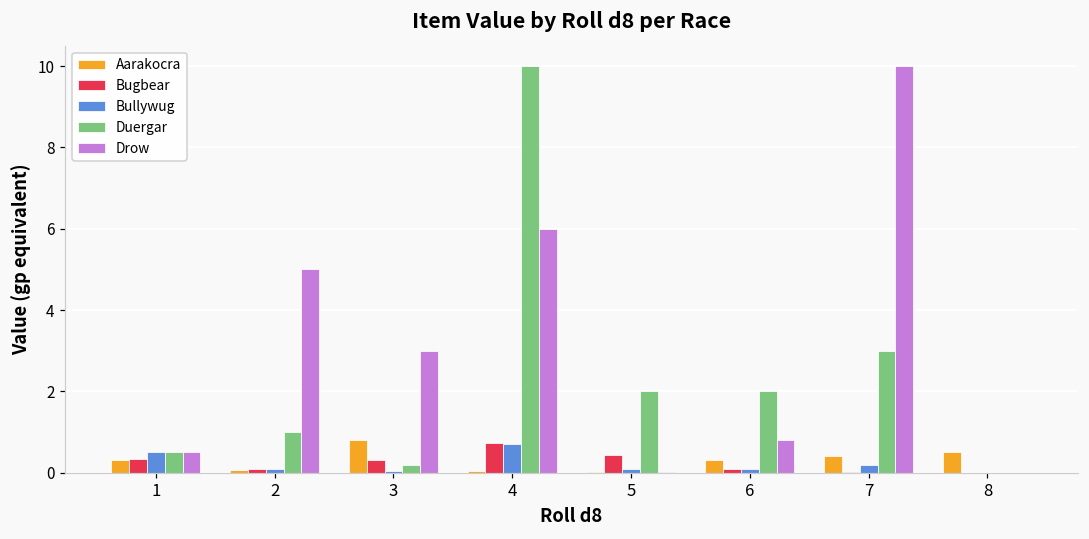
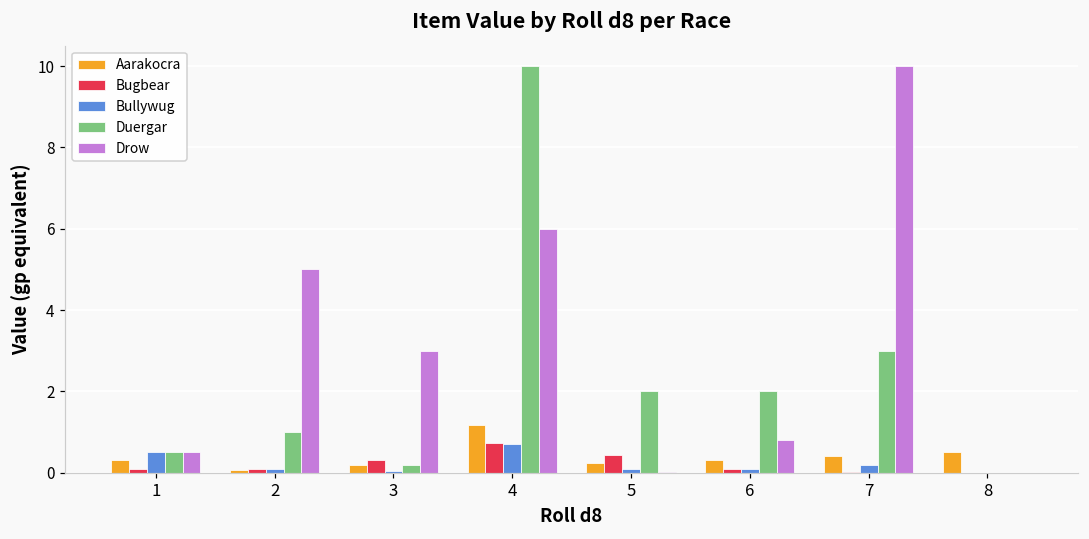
  {
    "Aarakocra": {
      "1": 0.3,
-     "3": 0.8,
-     "4": 0.1,
-     "5": 0.0,
+     "3": 0.2,
+     "4": 1.2,
+     "5": 0.2,
      "6": 0.3,
      "7": 0.4,
      "8": 0.5
    },
    "Bugbear": {
-     "1": 0.3,
+     "1": 0.1,
      "2": 0.1,
      "3": 0.3,
      "4": 0.7,
      "5": 0.4,
      "6": 0.1,
      "8": 0.0
    },
    "Bullywug": {
      "1": 0.5,
      "2": 0.1,
      "4": 0.7,
      "5": 0.1,
      "6": 0.1,
      "7": 0.2,
      "8": 0.0
    },
    "Duergar": {
      "1": 0.5,
      "2": 1.0,
      "3": 0.2,
      "4": 10.0,
      "5": 2.0,
      "6": 2.0,
      "7": 3.0,
      "8": 0.0
    },
    "Drow": {
      "1": 0.5,
      "2": 5.0,
      "3": 3.0,
      "4": 6.0,
      "6": 0.8,
      "7": 10.0,
      "8": 0.0
    }
  }
